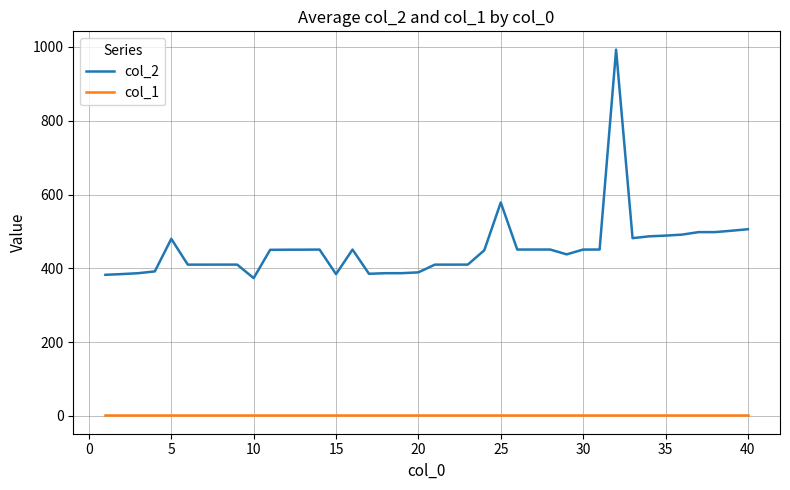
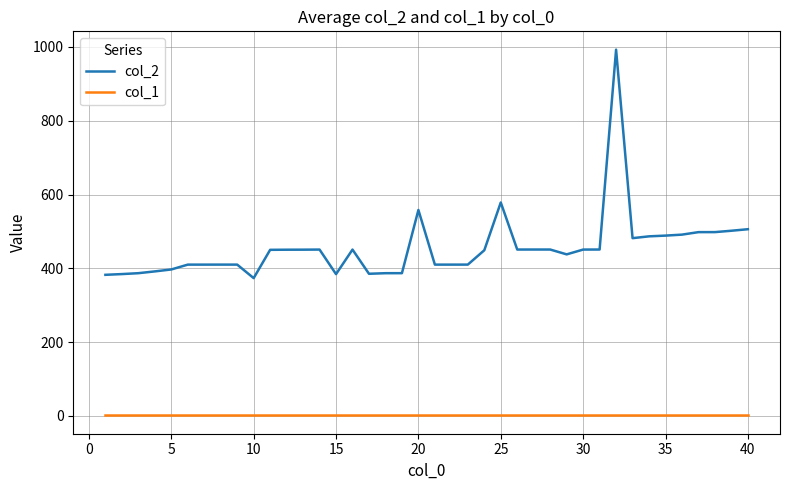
  {
    "col_2": {
-     "5": 480,
+     "5": 400,
      "10": 370,
      "15": 380,
-     "20": 390,
+     "20": 560,
      "25": 580,
      "30": 450,
      "35": 490,
      "40": 510
    },
    "col_1": {
      "5": 0,
      "10": 0,
      "15": 0,
      "20": 0,
      "25": 0,
      "30": 0,
      "35": 0,
      "40": 0
    }
  }
